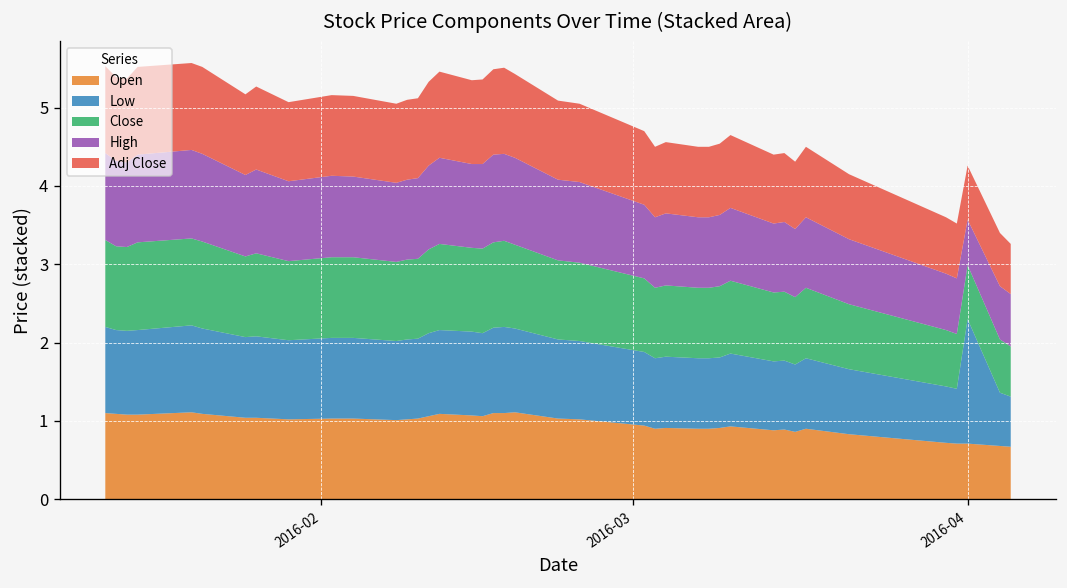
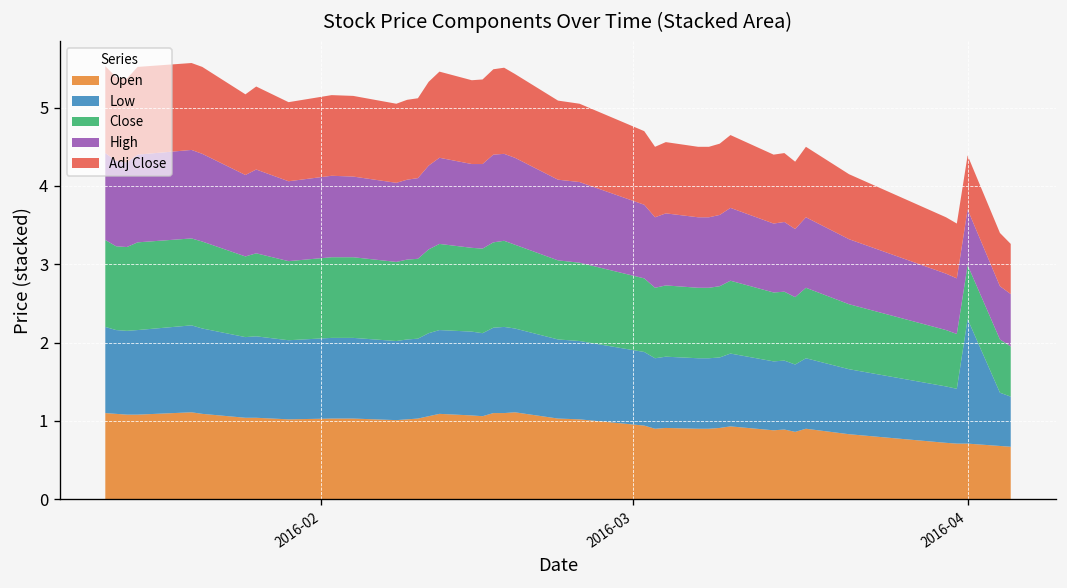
  {
    "Low": {
      "2016-04": 1.6
    },
    "Close": {
      "2016-04": 0.7
    },
    "High": {
-     "2016-04": 0.6
+     "2016-04": 0.7
    }
  }
